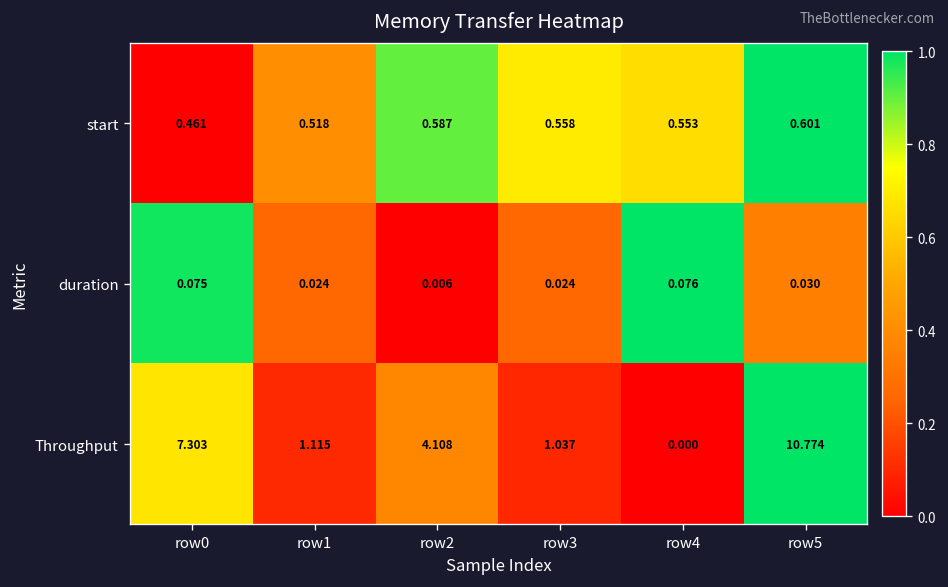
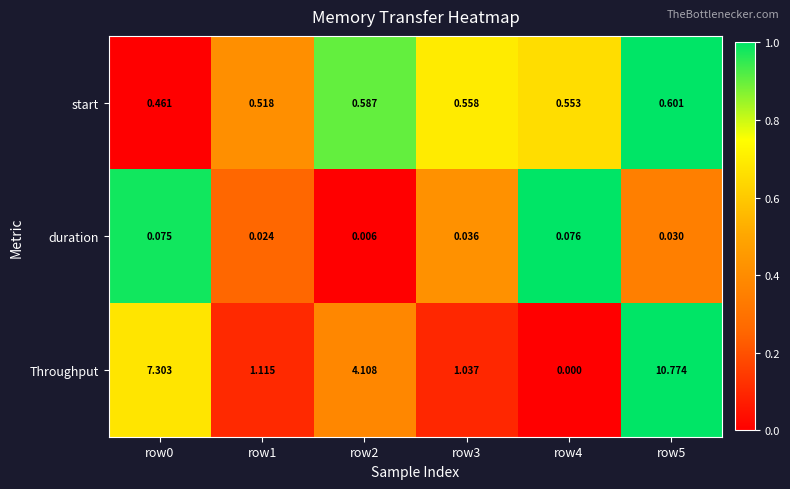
  {
    "start": {
      "row0": 0.461,
      "row1": 0.518,
      "row2": 0.587,
      "row3": 0.558,
      "row4": 0.553,
      "row5": 0.601
    },
    "duration": {
      "row0": 0.075,
      "row1": 0.024,
      "row2": 0.006,
-     "row3": 0.024,
+     "row3": 0.036,
      "row4": 0.076,
      "row5": 0.030
    },
    "Throughput": {
      "row0": 7.303,
      "row1": 1.115,
      "row2": 4.108,
      "row3": 1.037,
      "row4": 0.000,
      "row5": 10.774
    }
  }
